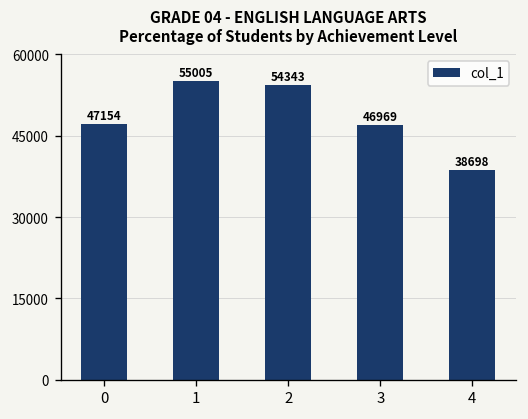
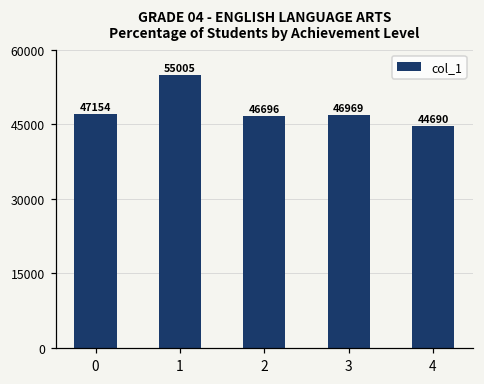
  {
    "0": 47154,
    "1": 55005,
-   "2": 54343,
+   "2": 46696,
    "3": 46969,
-   "4": 38698
+   "4": 44690
  }
